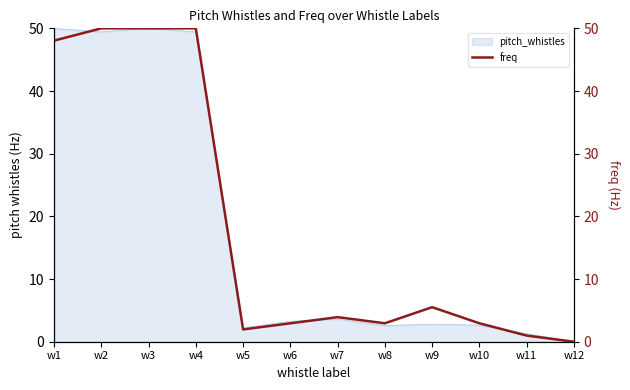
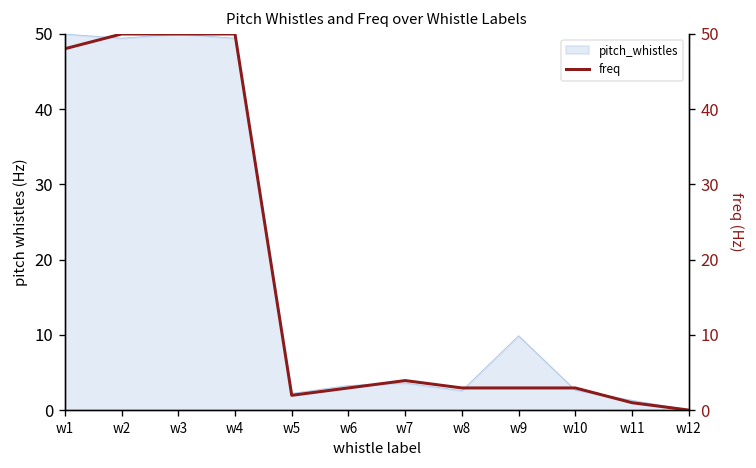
  {
    "pitch_whistles": {
      "w1": 50,
      "w2": 49,
      "w3": 50,
      "w4": 49,
      "w5": 2,
      "w6": 3,
      "w7": 4,
      "w8": 3,
-     "w9": 3,
+     "w9": 10,
      "w10": 3,
      "w11": 1,
      "w12": 0
    },
    "freq": {
      "w1": 48,
      "w2": 50,
      "w3": 50,
      "w4": 50,
      "w5": 2,
      "w6": 3,
      "w7": 4,
      "w8": 3,
-     "w9": 6,
+     "w9": 3,
      "w10": 3,
      "w11": 1,
      "w12": 0
    }
  }
